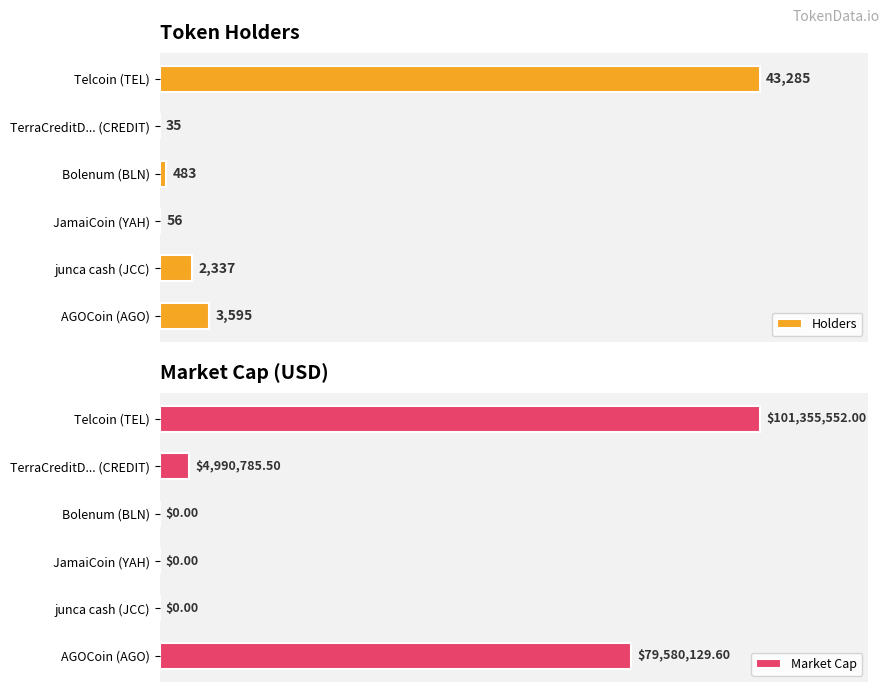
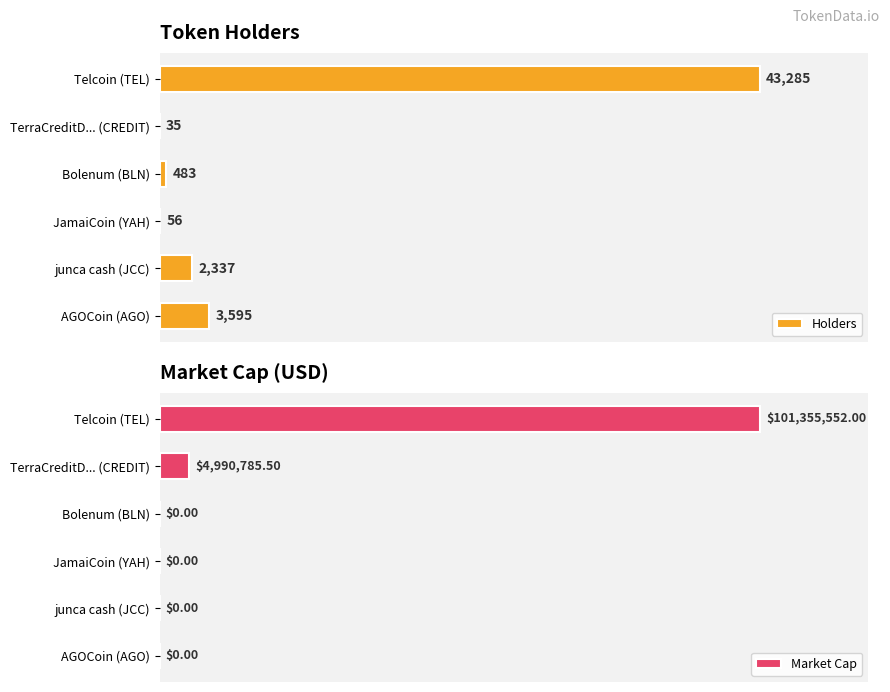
  {
    "Token Holders": {
      "Telcoin (TEL)": "43,285",
      "TerraCreditD... (CREDIT)": "35",
      "Bolenum (BLN)": "483",
      "JamaiCoin (YAH)": "56",
      "junca cash (JCC)": "2,337",
      "AGOCoin (AGO)": "3,595"
    },
    "Market Cap (USD)": {
      "Telcoin (TEL)": "$101,355,552.00",
      "TerraCreditD... (CREDIT)": "$4,990,785.50",
      "Bolenum (BLN)": "$0.00",
      "JamaiCoin (YAH)": "$0.00",
      "junca cash (JCC)": "$0.00",
-     "AGOCoin (AGO)": "$79,580,129.60"
+     "AGOCoin (AGO)": "$0.00"
    }
  }
